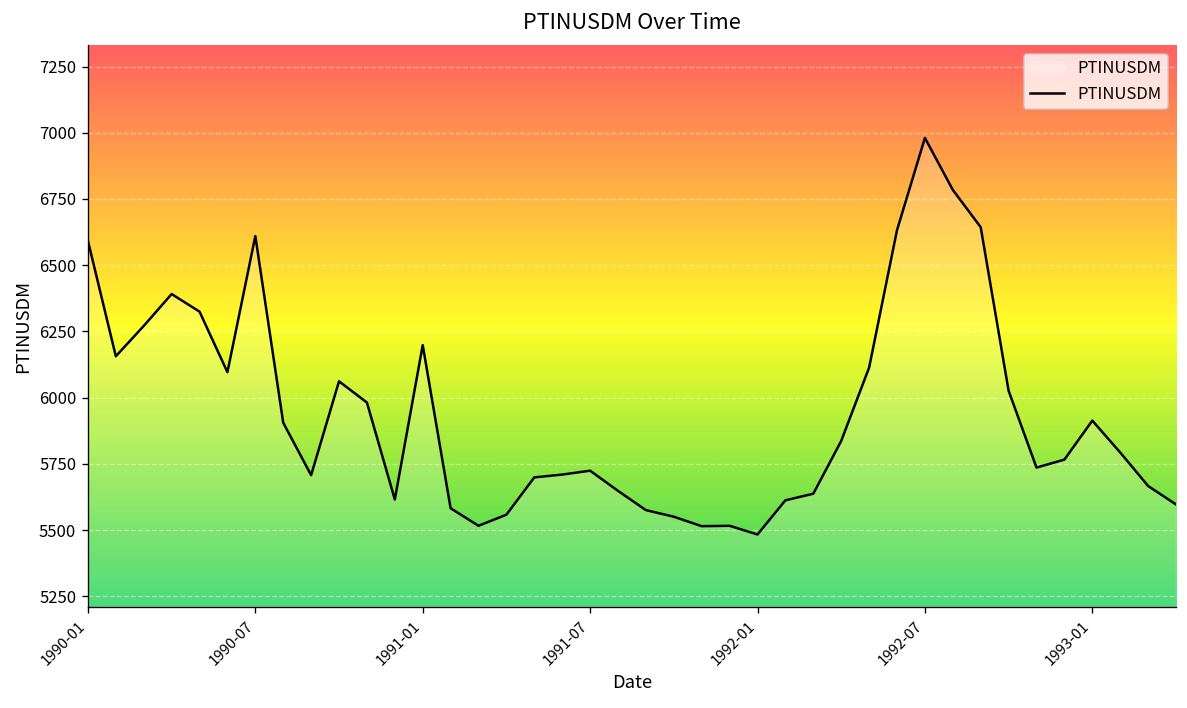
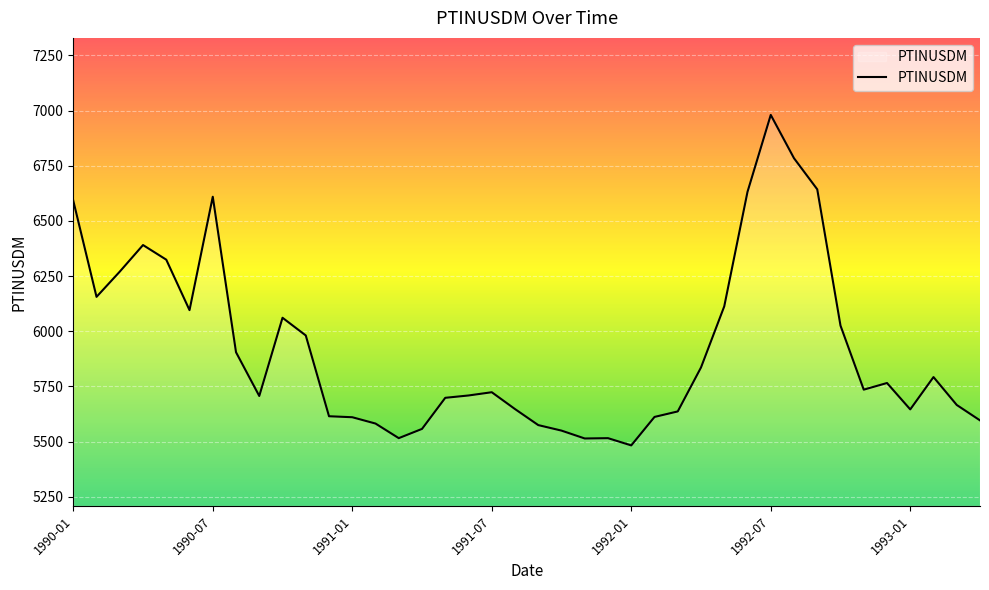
  {
    "1990-01": 6590,
    "1990-07": 6610,
-   "1991-01": 6200,
+   "1991-01": 5610,
    "1991-07": 5720,
    "1992-01": 5480,
    "1992-07": 6980,
-   "1993-01": 5910
+   "1993-01": 5650
  }
